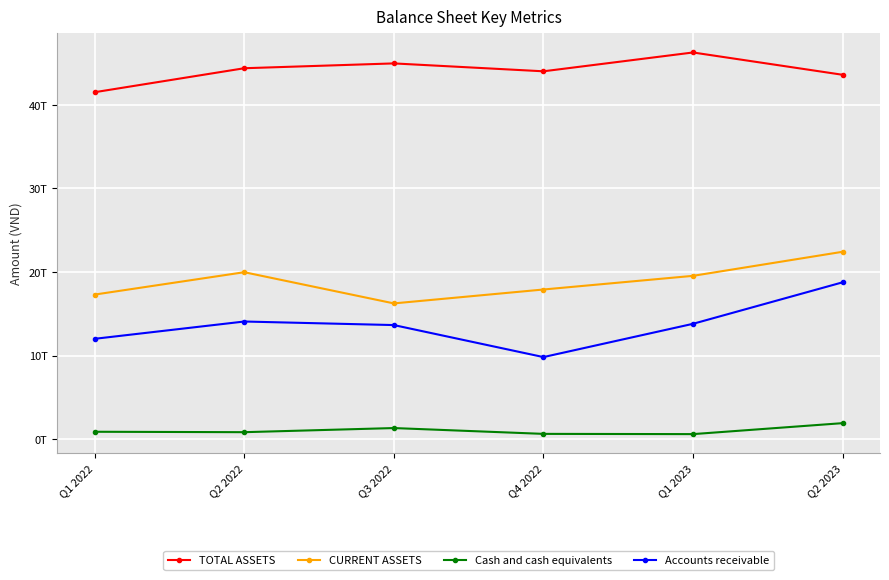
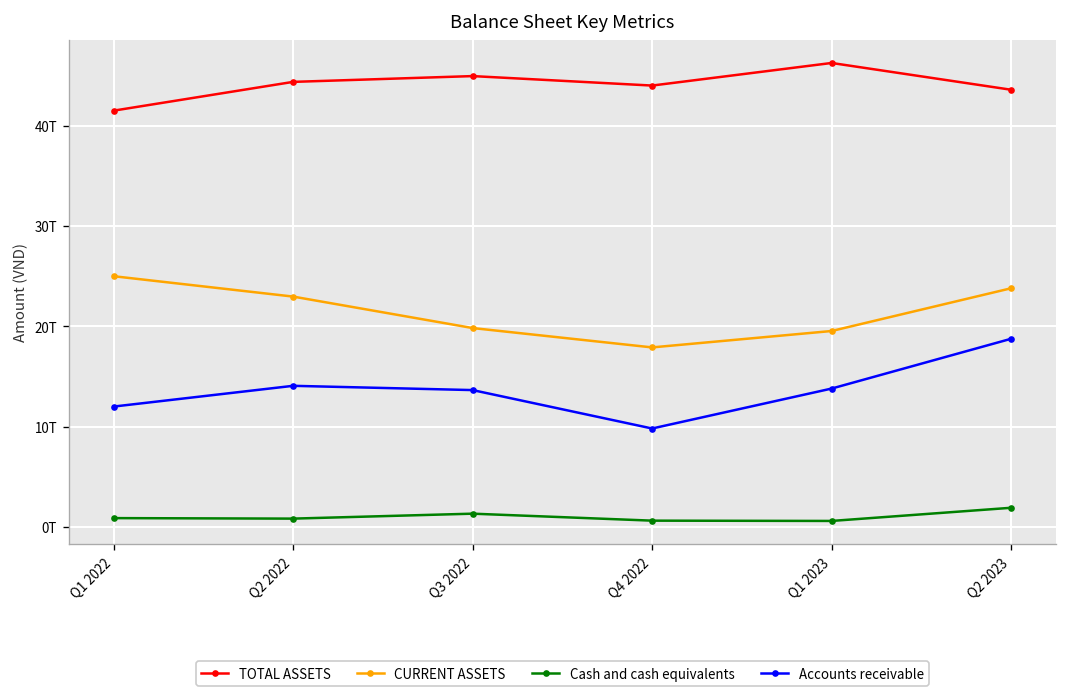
  {
    "TOTAL ASSETS": {
      "Q1 2022": "42T",
      "Q2 2022": "44T",
      "Q3 2022": "45T",
      "Q4 2022": "44T",
      "Q1 2023": "46T",
      "Q2 2023": "44T"
    },
    "CURRENT ASSETS": {
-     "Q1 2022": "17T",
-     "Q2 2022": "20T",
-     "Q3 2022": "16T",
+     "Q1 2022": "25T",
+     "Q2 2022": "23T",
+     "Q3 2022": "20T",
      "Q4 2022": "18T",
      "Q1 2023": "20T",
-     "Q2 2023": "22T"
+     "Q2 2023": "24T"
    },
    "Cash and cash equivalents": {
      "Q1 2022": "1T",
      "Q2 2022": "1T",
      "Q3 2022": "1T",
      "Q4 2022": "1T",
      "Q1 2023": "1T",
      "Q2 2023": "2T"
    },
    "Accounts receivable": {
      "Q1 2022": "12T",
      "Q2 2022": "14T",
      "Q3 2022": "14T",
      "Q4 2022": "10T",
      "Q1 2023": "14T",
      "Q2 2023": "19T"
    }
  }
